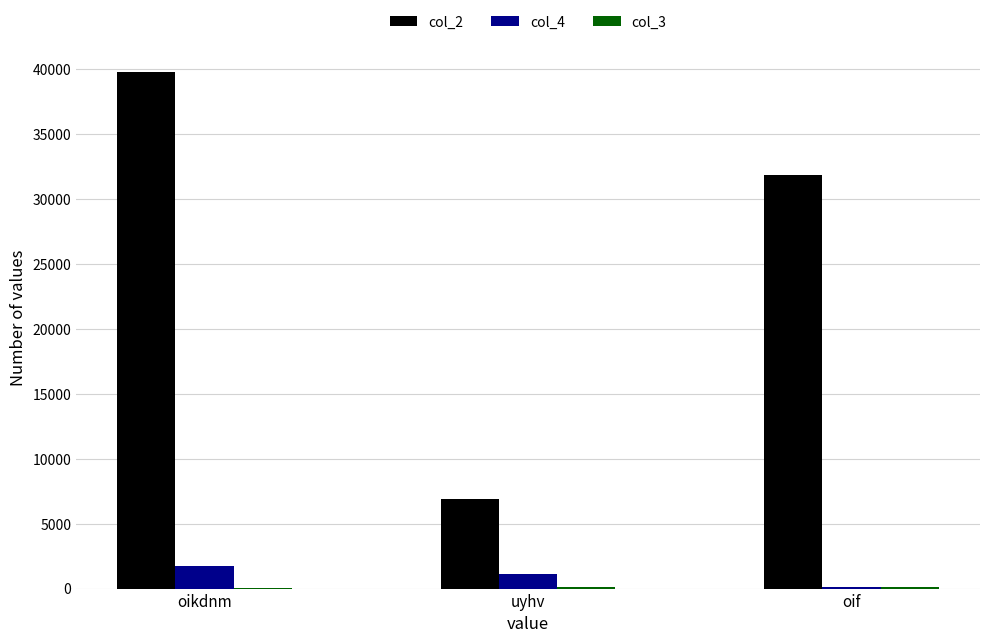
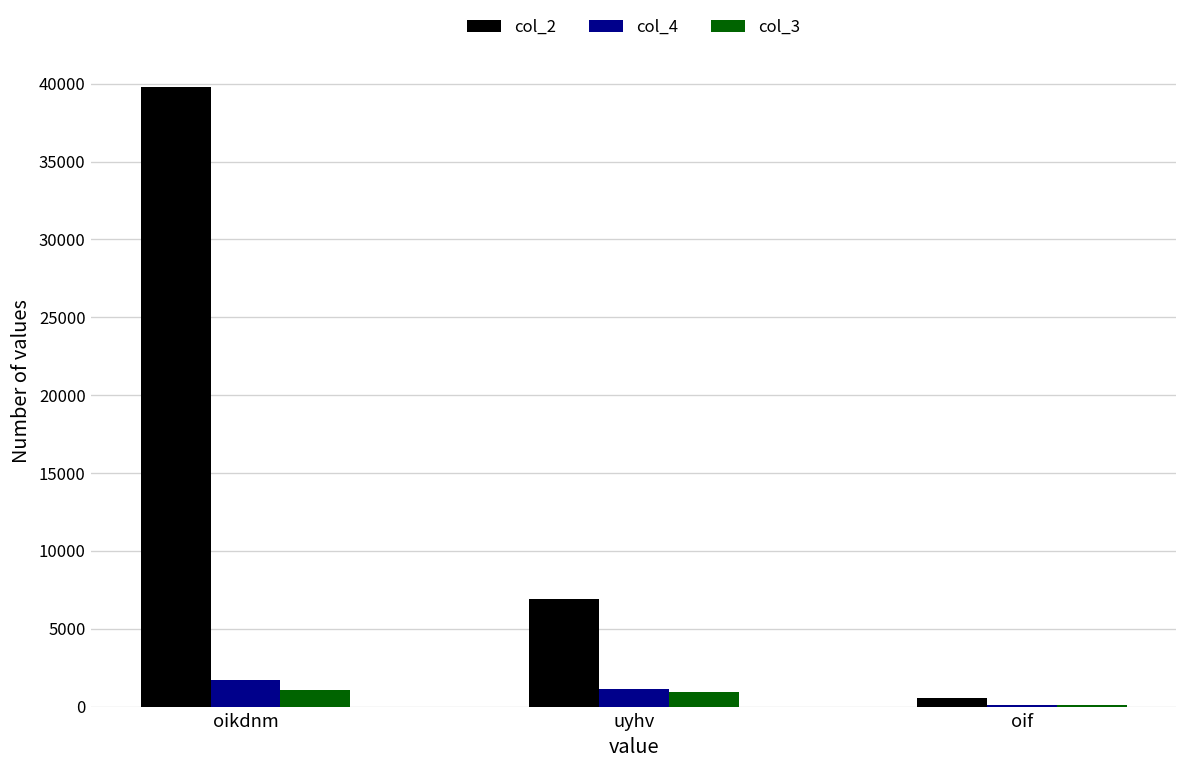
  {
    "col_2": {
      "oikdnm": 39800,
      "uyhv": 6900,
-     "oif": 31900
+     "oif": 600
    },
    "col_4": {
      "oikdnm": 1700,
      "uyhv": 1100
    },
    "col_3": {
-     "oikdnm": 100,
-     "uyhv": 100
+     "oikdnm": 1100,
+     "uyhv": 900
    }
  }
